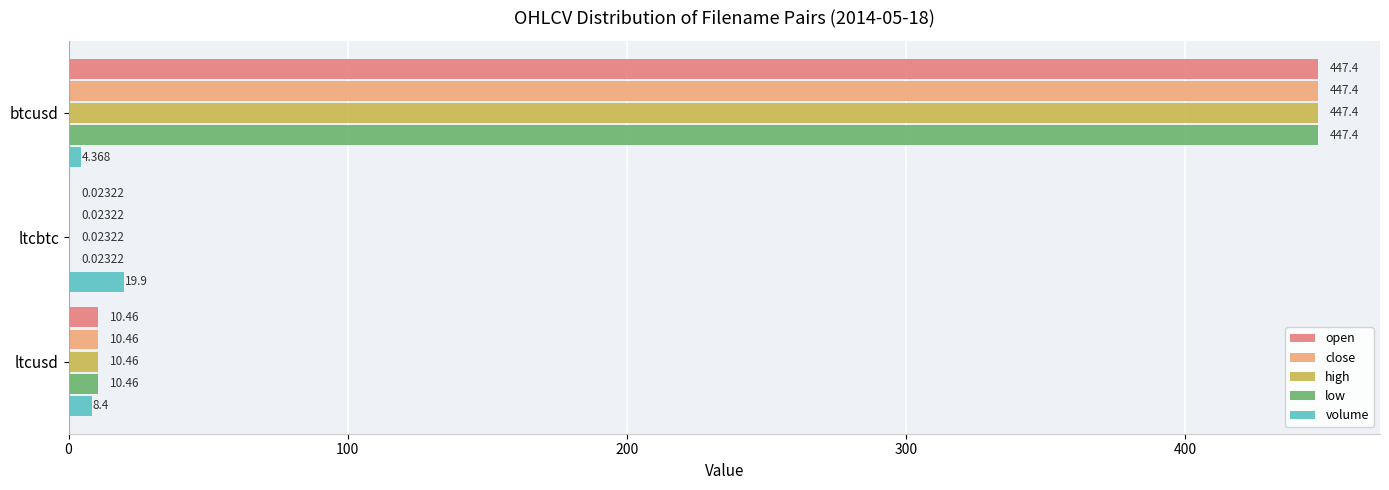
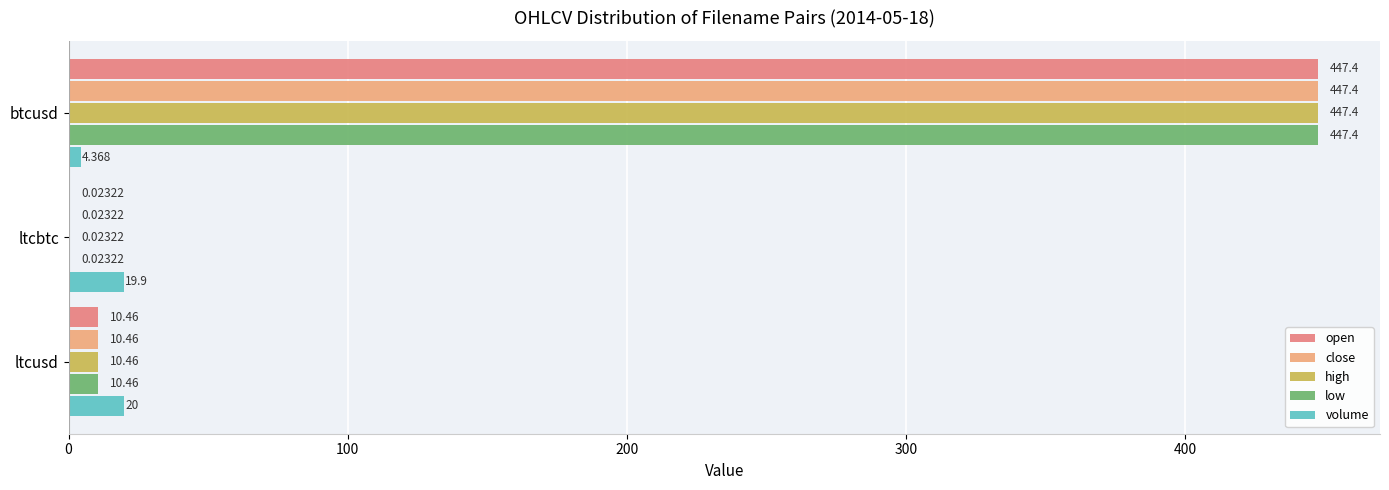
  {
    "high": {
      "btcusd": 447.4,
      "ltcbtc": 0.02322,
      "ltcusd": 10.46
    },
    "low": {
      "btcusd": 447.4,
      "ltcbtc": 0.02322,
      "ltcusd": 10.46
    },
    "volume": {
      "btcusd": 4.368,
      "ltcbtc": 19.9,
-     "ltcusd": 8.4
+     "ltcusd": 20
    }
  }
